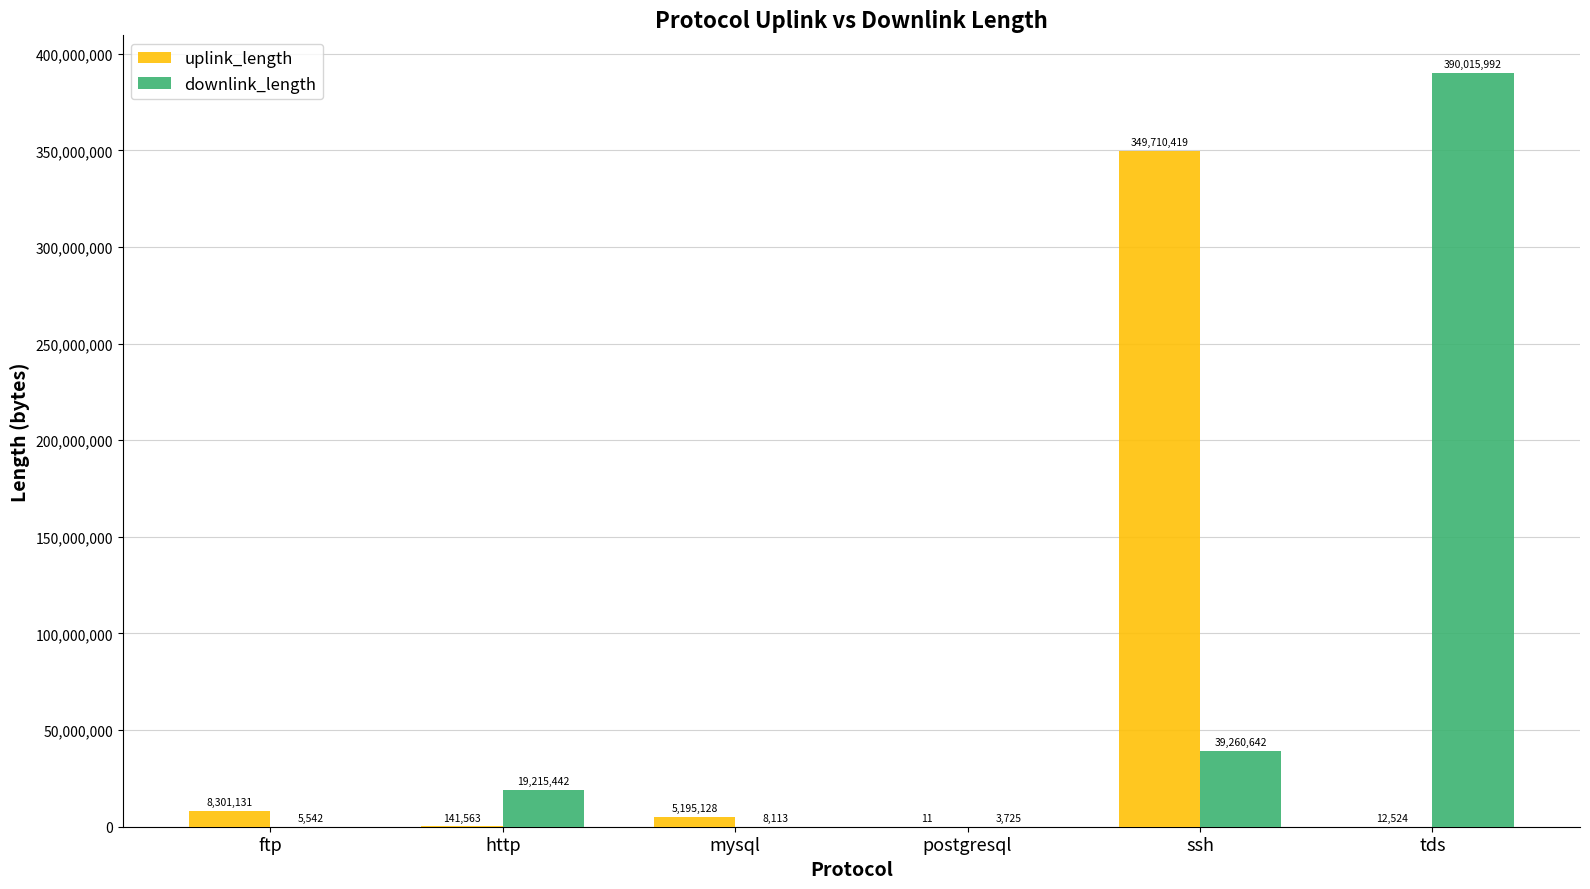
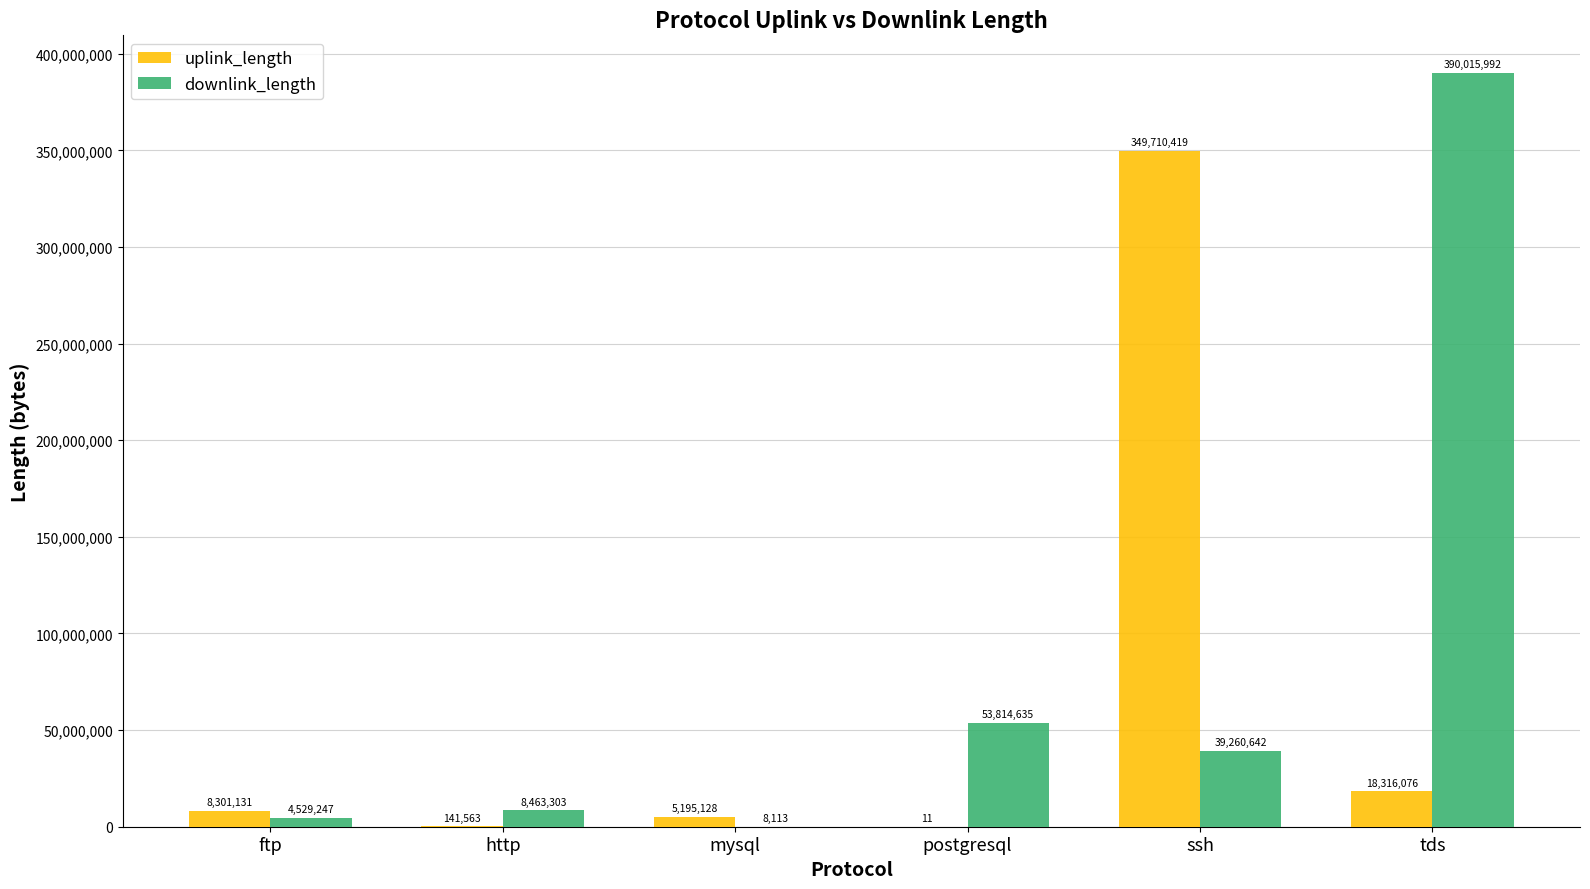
  {
    "uplink_length": {
      "ftp": "8,301,131",
      "http": "141,563",
      "mysql": "5,195,128",
      "postgresql": "11",
      "ssh": "349,710,419",
-     "tds": "12,524"
+     "tds": "18,316,076"
    },
    "downlink_length": {
-     "ftp": "5,542",
-     "http": "19,215,442",
+     "ftp": "4,529,247",
+     "http": "8,463,303",
      "mysql": "8,113",
-     "postgresql": "3,725",
+     "postgresql": "53,814,635",
      "ssh": "39,260,642",
      "tds": "390,015,992"
    }
  }
